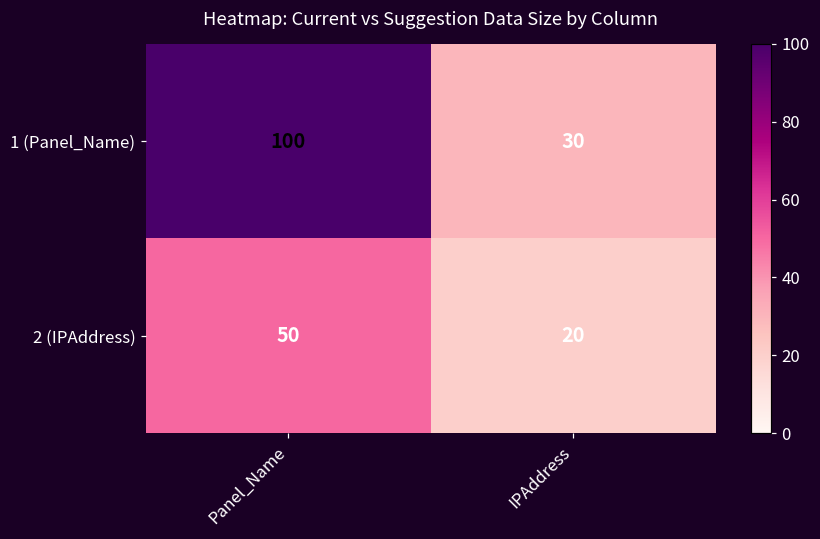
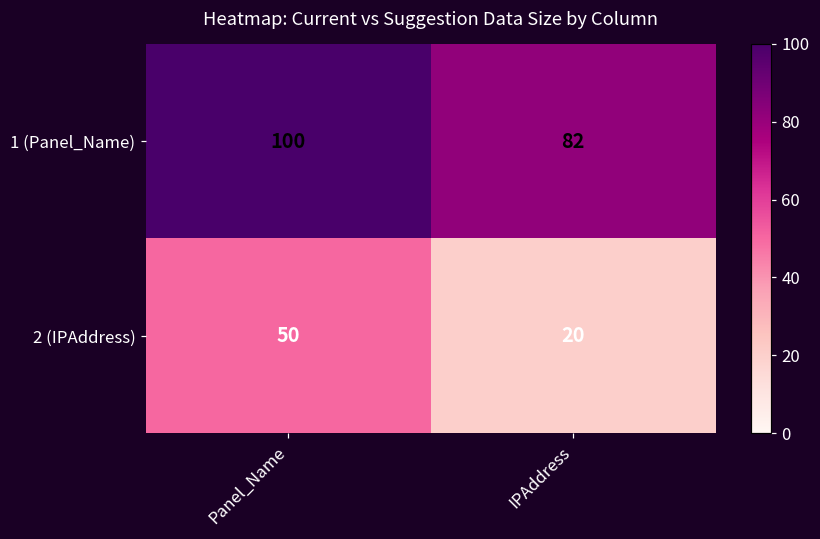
  {
    "1 (Panel_Name)": {
      "Panel_Name": 100,
-     "IPAddress": 30
+     "IPAddress": 82
    },
    "2 (IPAddress)": {
      "Panel_Name": 50,
      "IPAddress": 20
    }
  }
